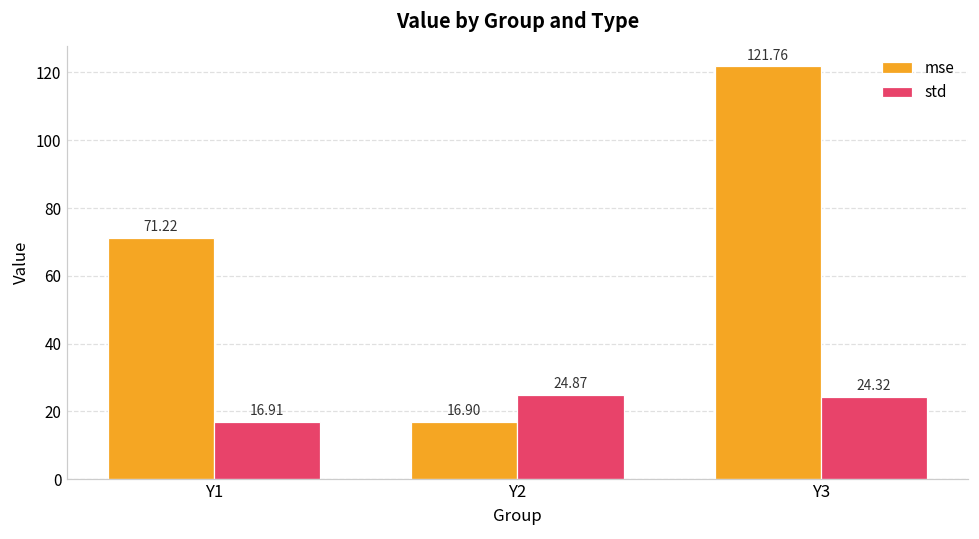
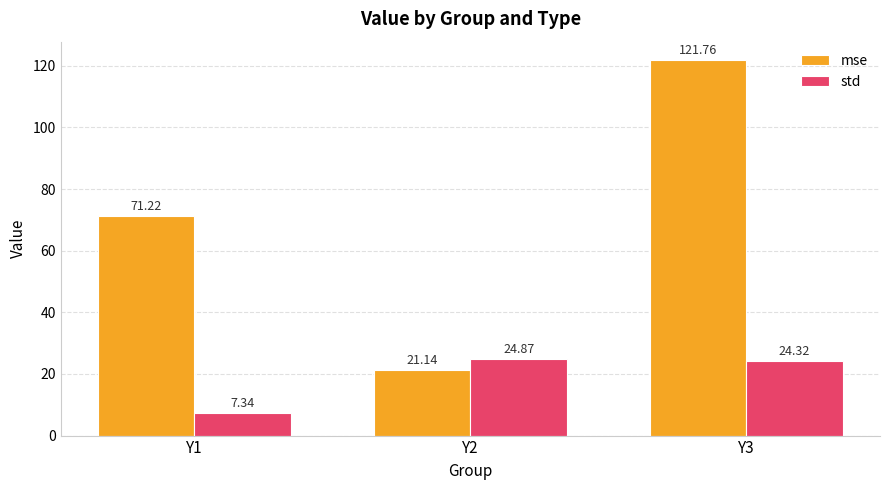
  {
    "mse": {
      "Y1": 71.22,
-     "Y2": 16.90,
+     "Y2": 21.14,
      "Y3": 121.76
    },
    "std": {
-     "Y1": 16.91,
+     "Y1": 7.34,
      "Y2": 24.87,
      "Y3": 24.32
    }
  }
